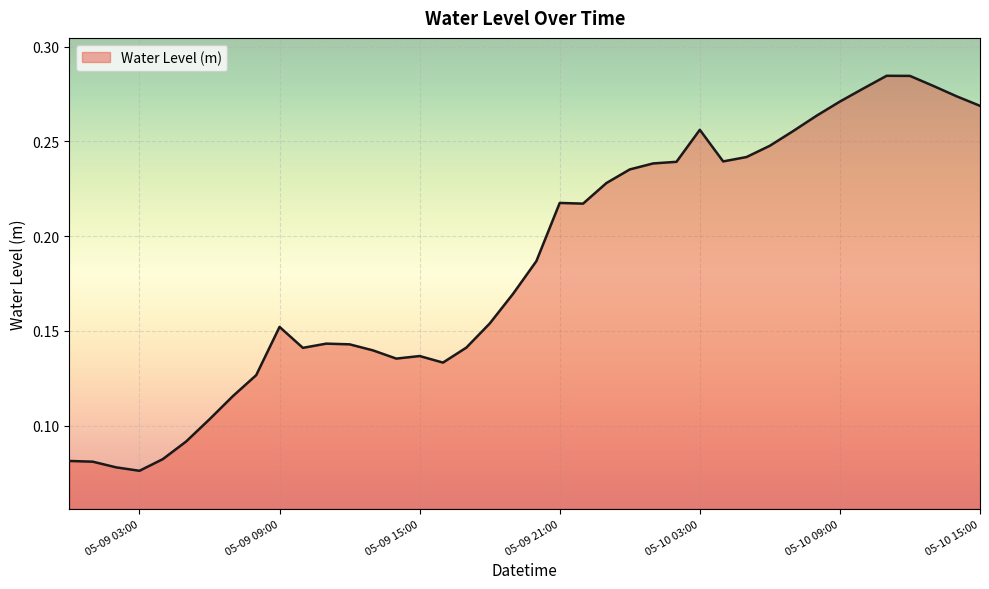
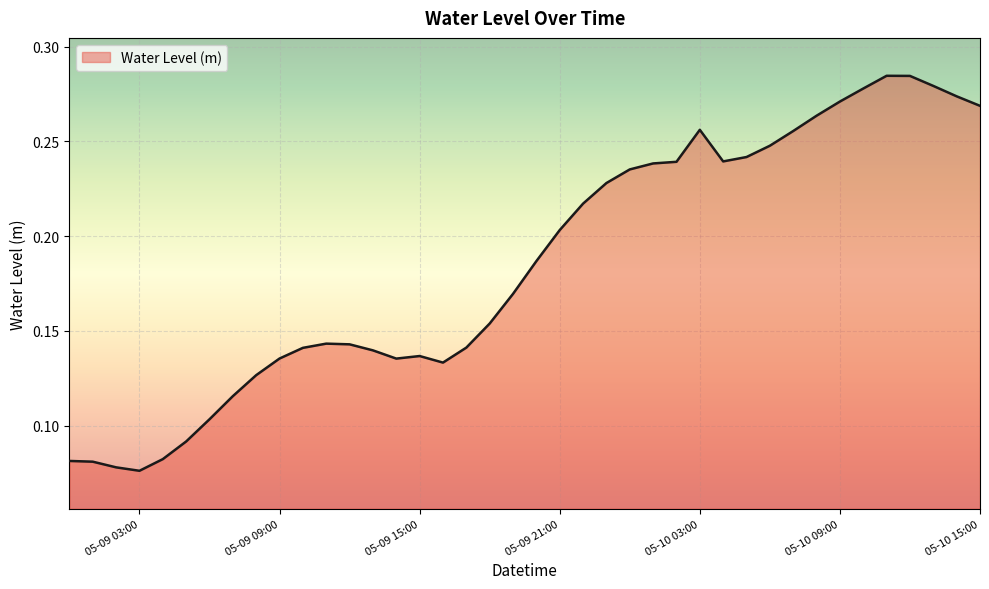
  {
    "05-09 03:00": 0.076,
-   "05-09 09:00": 0.152,
+   "05-09 09:00": 0.135,
    "05-09 15:00": 0.137,
-   "05-09 21:00": 0.218,
+   "05-09 21:00": 0.203,
    "05-10 03:00": 0.256,
    "05-10 09:00": 0.271,
    "05-10 15:00": 0.269
  }
